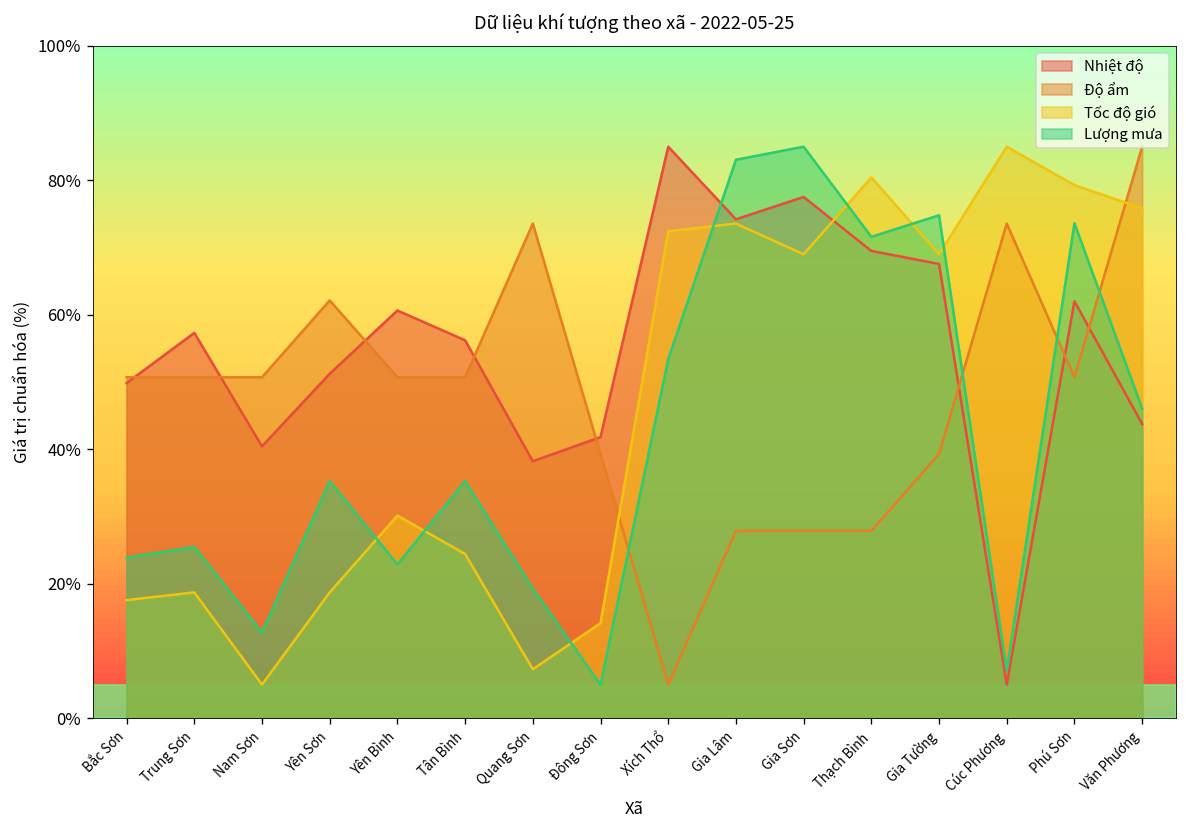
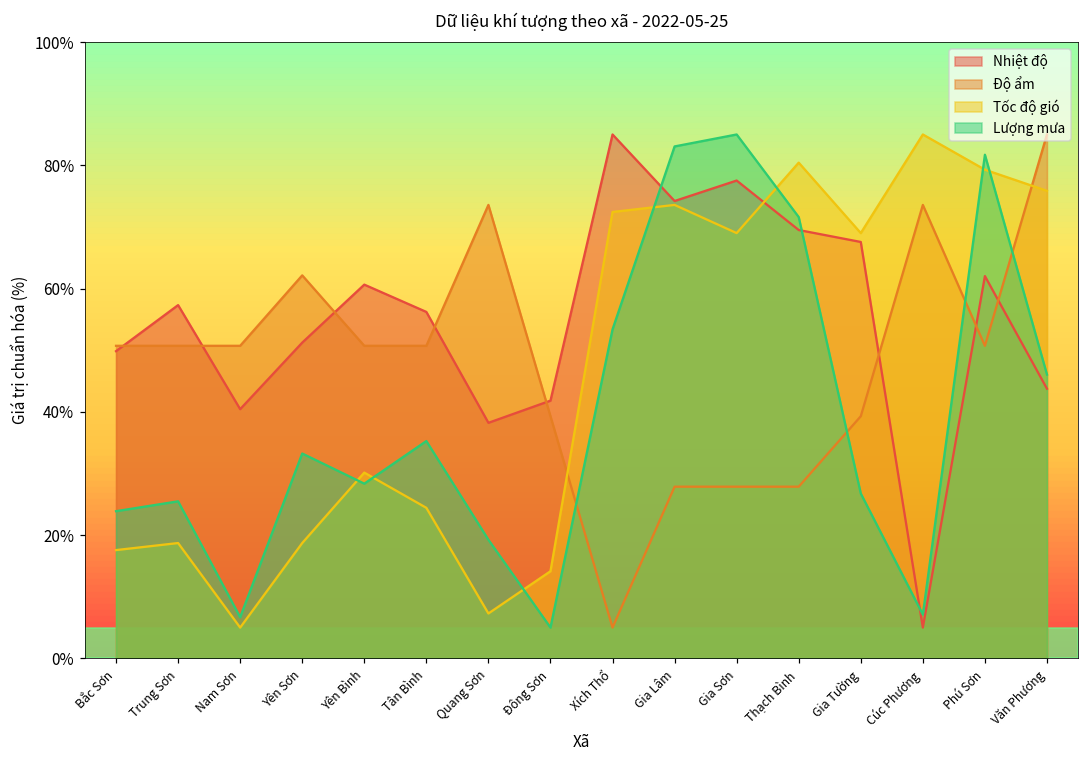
  {
    "Lượng mưa": {
      "Bắc Sơn": "24%",
      "Trung Sơn": "25%",
-     "Nam Sơn": "13%",
-     "Yên Sơn": "35%",
-     "Yên Bình": "23%",
+     "Nam Sơn": "7%",
+     "Yên Sơn": "33%",
+     "Yên Bình": "28%",
      "Tân Bình": "35%",
      "Quang Sơn": "19%",
      "Đông Sơn": "5%",
      "Xích Thổ": "53%",
      "Gia Lâm": "83%",
      "Gia Sơn": "85%",
      "Thạch Bình": "72%",
-     "Gia Tường": "75%",
+     "Gia Tường": "27%",
      "Cúc Phương": "7%",
-     "Phú Sơn": "74%",
+     "Phú Sơn": "82%",
      "Văn Phương": "46%"
    }
  }
